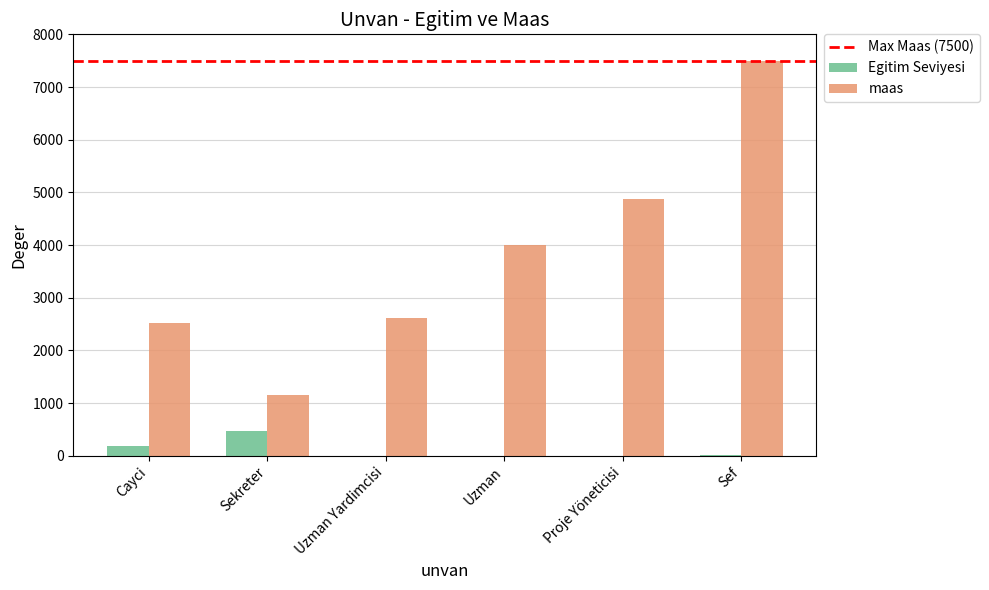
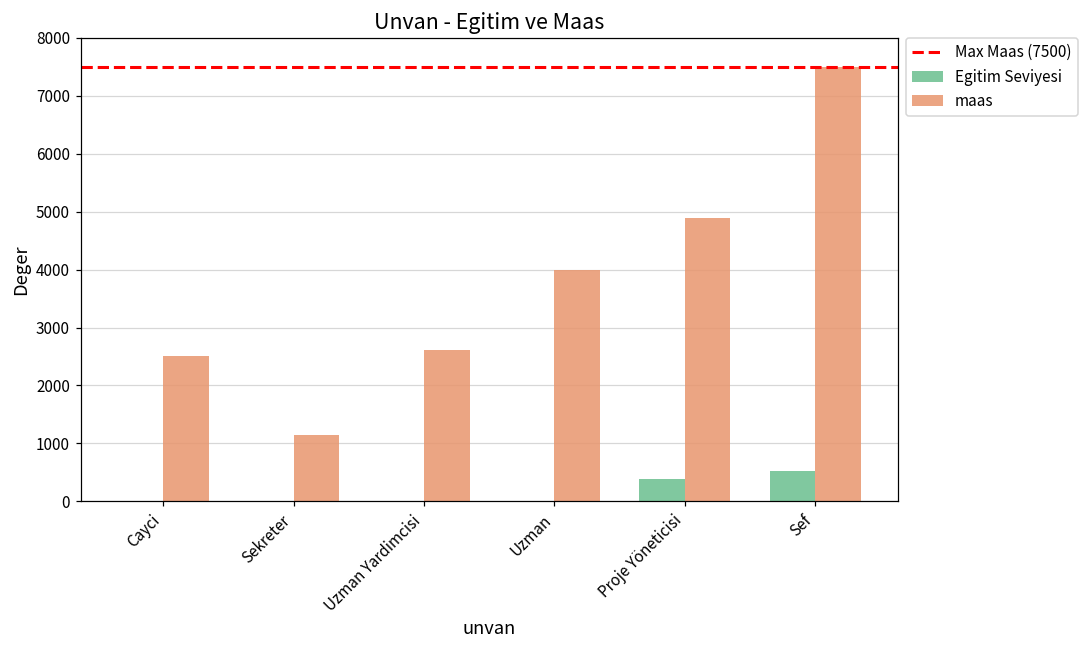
  {
    "Egitim Seviyesi": {
-     "Cayci": 200,
-     "Sekreter": 500,
-     "Proje Yöneticisi": 0,
-     "Sef": 0
+     "Cayci": 0,
+     "Sekreter": 0,
+     "Proje Yöneticisi": 400,
+     "Sef": 500
    },
    "maas": {
      "Cayci": 2500,
      "Sekreter": 1100,
      "Uzman Yardimcisi": 2600,
      "Uzman": 4000,
      "Proje Yöneticisi": 4900,
      "Sef": 7500
    }
  }
